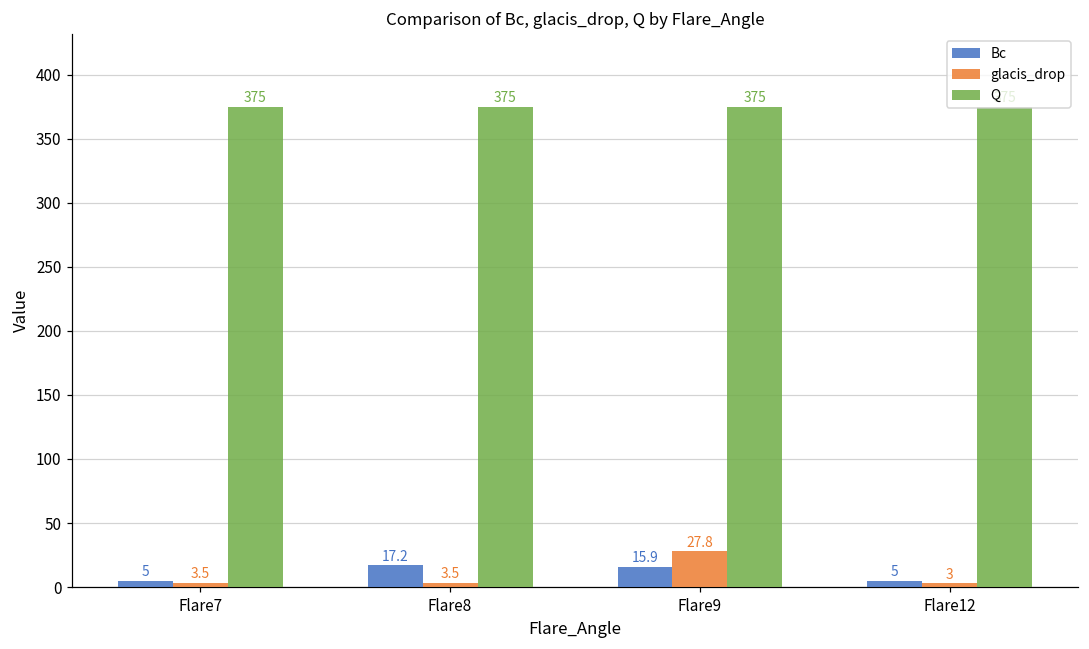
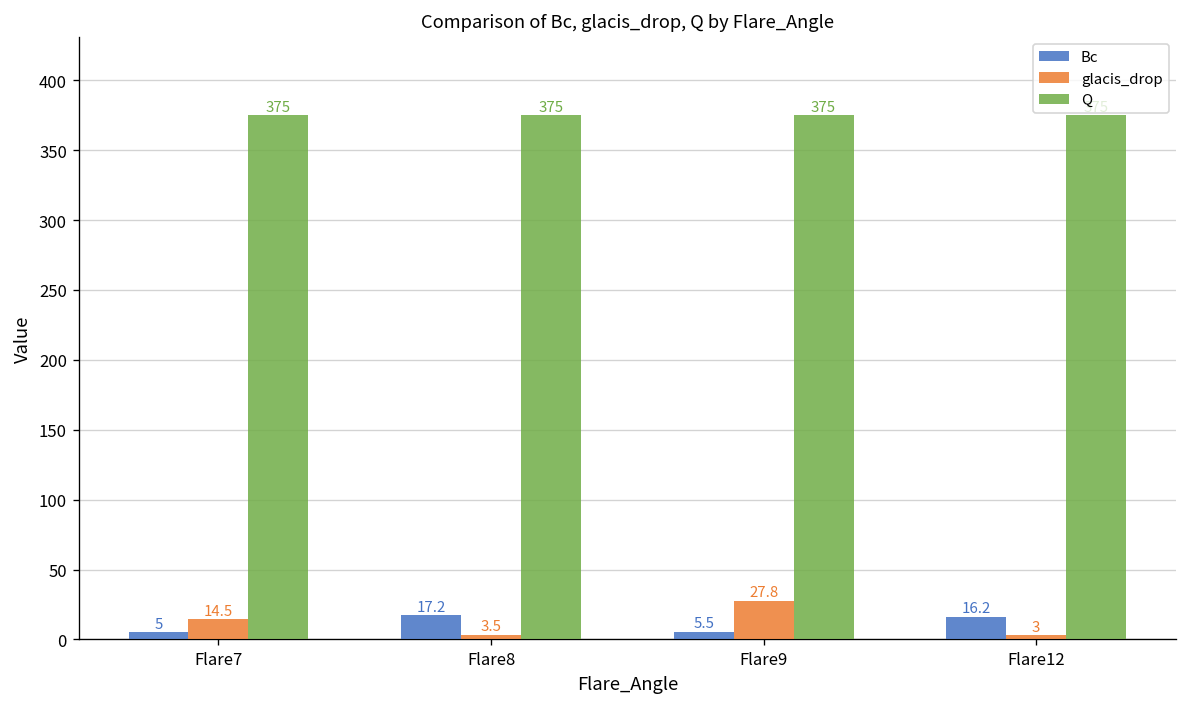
  {
    "Bc": {
      "Flare7": 5,
      "Flare8": 17.2,
-     "Flare9": 15.9,
-     "Flare12": 5
+     "Flare9": 5.5,
+     "Flare12": 16.2
    },
    "glacis_drop": {
-     "Flare7": 3.5,
+     "Flare7": 14.5,
      "Flare8": 3.5,
      "Flare9": 27.8,
      "Flare12": 3
    },
    "Q": {
      "Flare7": 375,
      "Flare8": 375,
      "Flare9": 375
    }
  }
